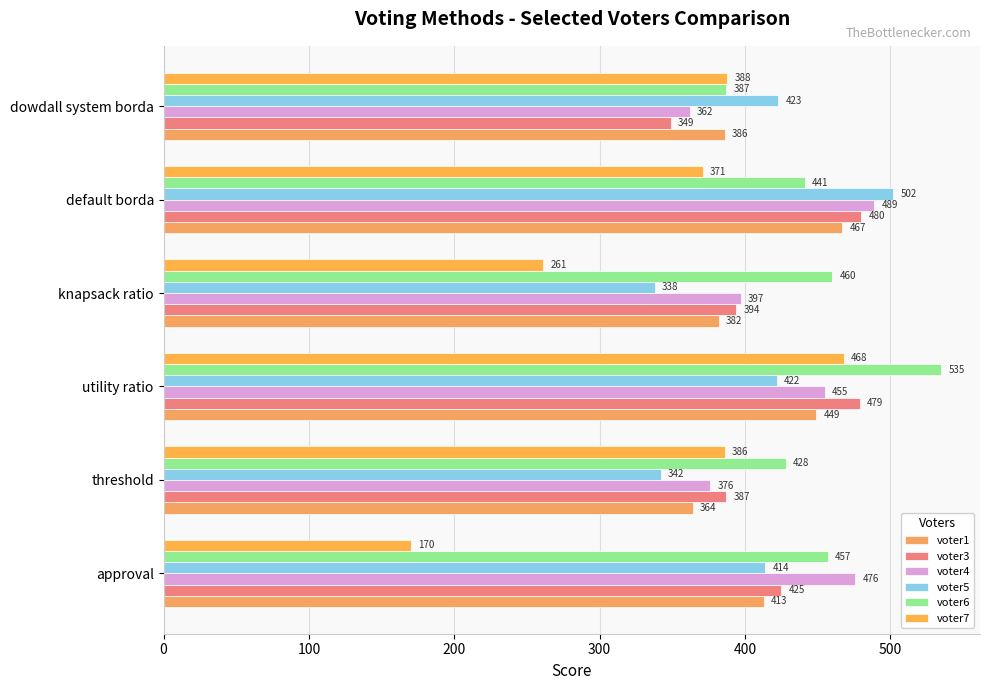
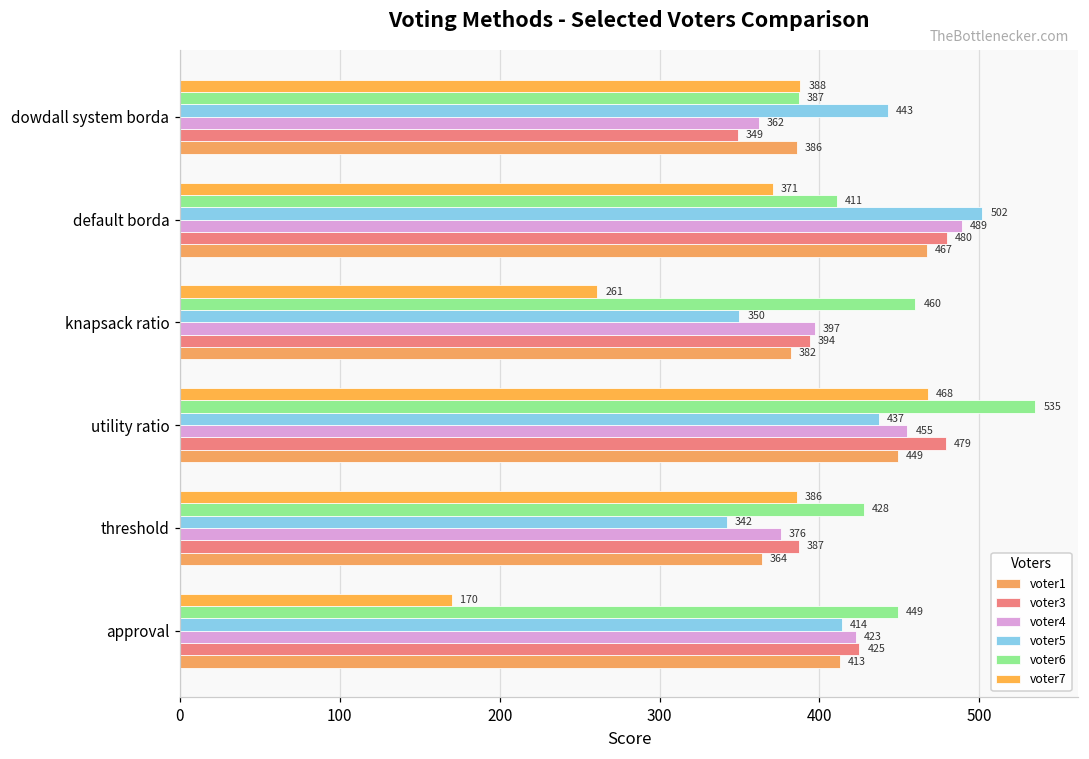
  {
    "voter4": {
      "dowdall system borda": 362,
      "default borda": 489,
      "knapsack ratio": 397,
      "utility ratio": 455,
      "threshold": 376,
-     "approval": 476
+     "approval": 423
    },
    "voter5": {
-     "dowdall system borda": 423,
+     "dowdall system borda": 443,
      "default borda": 502,
-     "knapsack ratio": 338,
-     "utility ratio": 422,
+     "knapsack ratio": 350,
+     "utility ratio": 437,
      "threshold": 342,
      "approval": 414
    },
    "voter6": {
      "dowdall system borda": 387,
-     "default borda": 441,
+     "default borda": 411,
      "knapsack ratio": 460,
      "utility ratio": 535,
      "threshold": 428,
-     "approval": 457
+     "approval": 449
    }
  }
